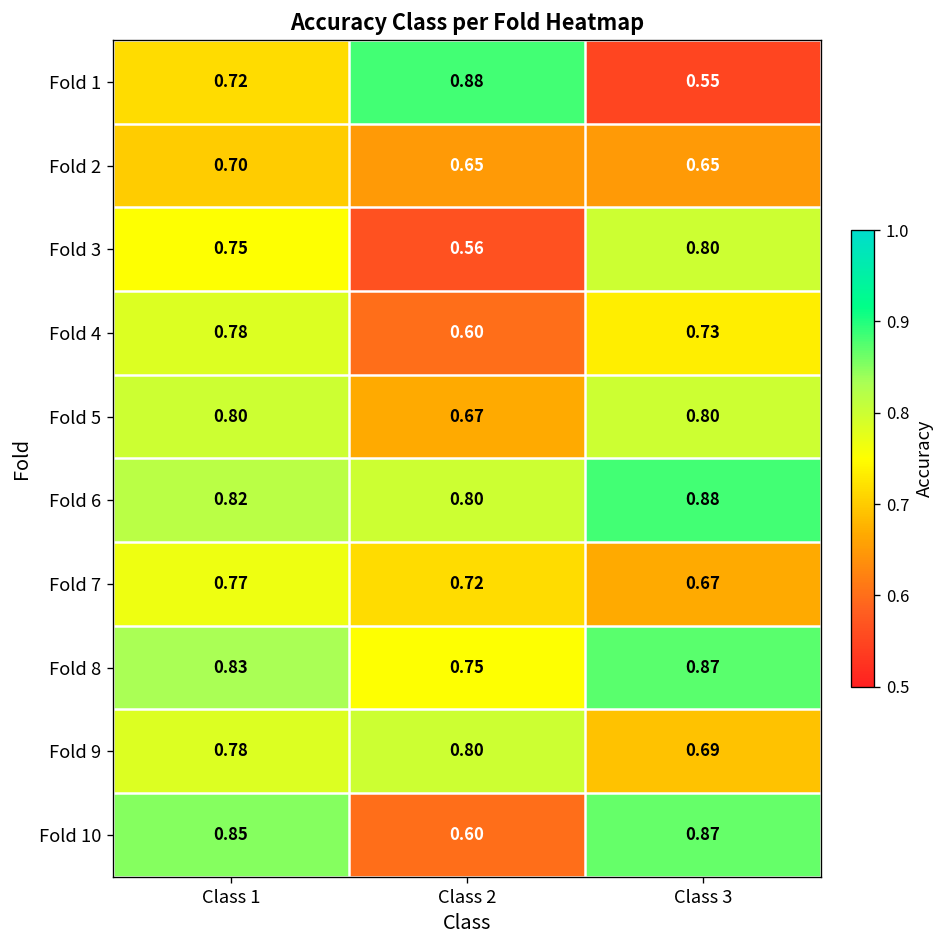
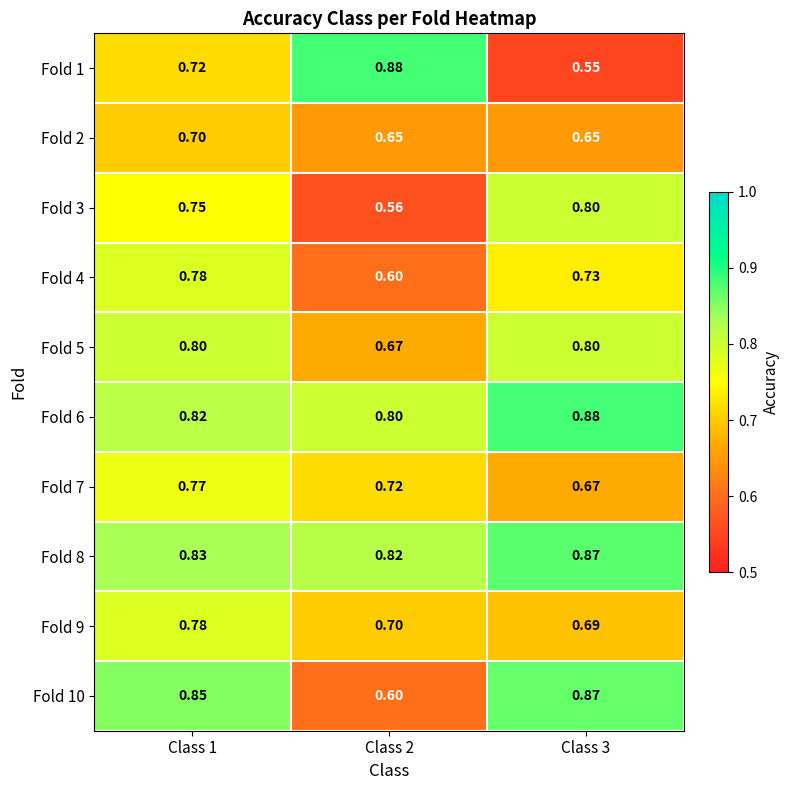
  {
    "Fold 1": {
      "Class 1": 0.72,
      "Class 2": 0.88,
      "Class 3": 0.55
    },
    "Fold 2": {
      "Class 1": 0.70,
      "Class 2": 0.65,
      "Class 3": 0.65
    },
    "Fold 3": {
      "Class 1": 0.75,
      "Class 2": 0.56,
      "Class 3": 0.80
    },
    "Fold 4": {
      "Class 1": 0.78,
      "Class 2": 0.60,
      "Class 3": 0.73
    },
    "Fold 5": {
      "Class 1": 0.80,
      "Class 2": 0.67,
      "Class 3": 0.80
    },
    "Fold 6": {
      "Class 1": 0.82,
      "Class 2": 0.80,
      "Class 3": 0.88
    },
    "Fold 7": {
      "Class 1": 0.77,
      "Class 2": 0.72,
      "Class 3": 0.67
    },
    "Fold 8": {
      "Class 1": 0.83,
-     "Class 2": 0.75,
+     "Class 2": 0.82,
      "Class 3": 0.87
    },
    "Fold 9": {
      "Class 1": 0.78,
-     "Class 2": 0.80,
+     "Class 2": 0.70,
      "Class 3": 0.69
    },
    "Fold 10": {
      "Class 1": 0.85,
      "Class 2": 0.60,
      "Class 3": 0.87
    }
  }
